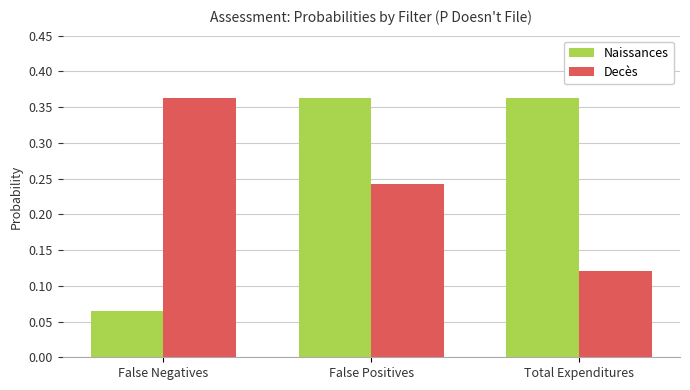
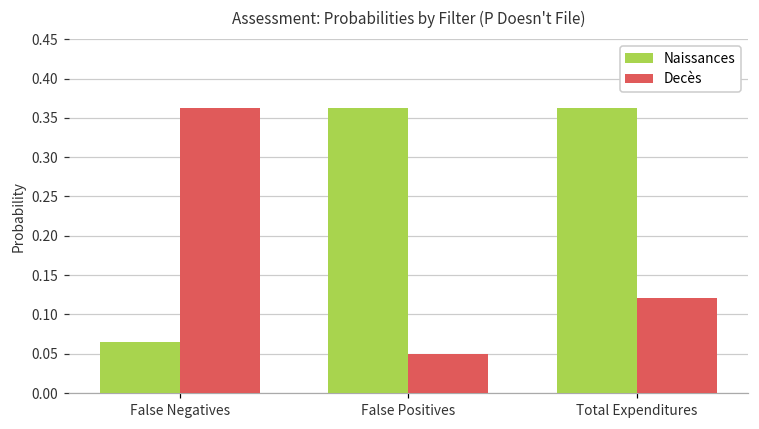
  {
    "Naissances": {
      "False Negatives": 0.07,
      "False Positives": 0.36,
      "Total Expenditures": 0.36
    },
    "Decès": {
      "False Negatives": 0.36,
-     "False Positives": 0.24,
+     "False Positives": 0.05,
      "Total Expenditures": 0.12
    }
  }
